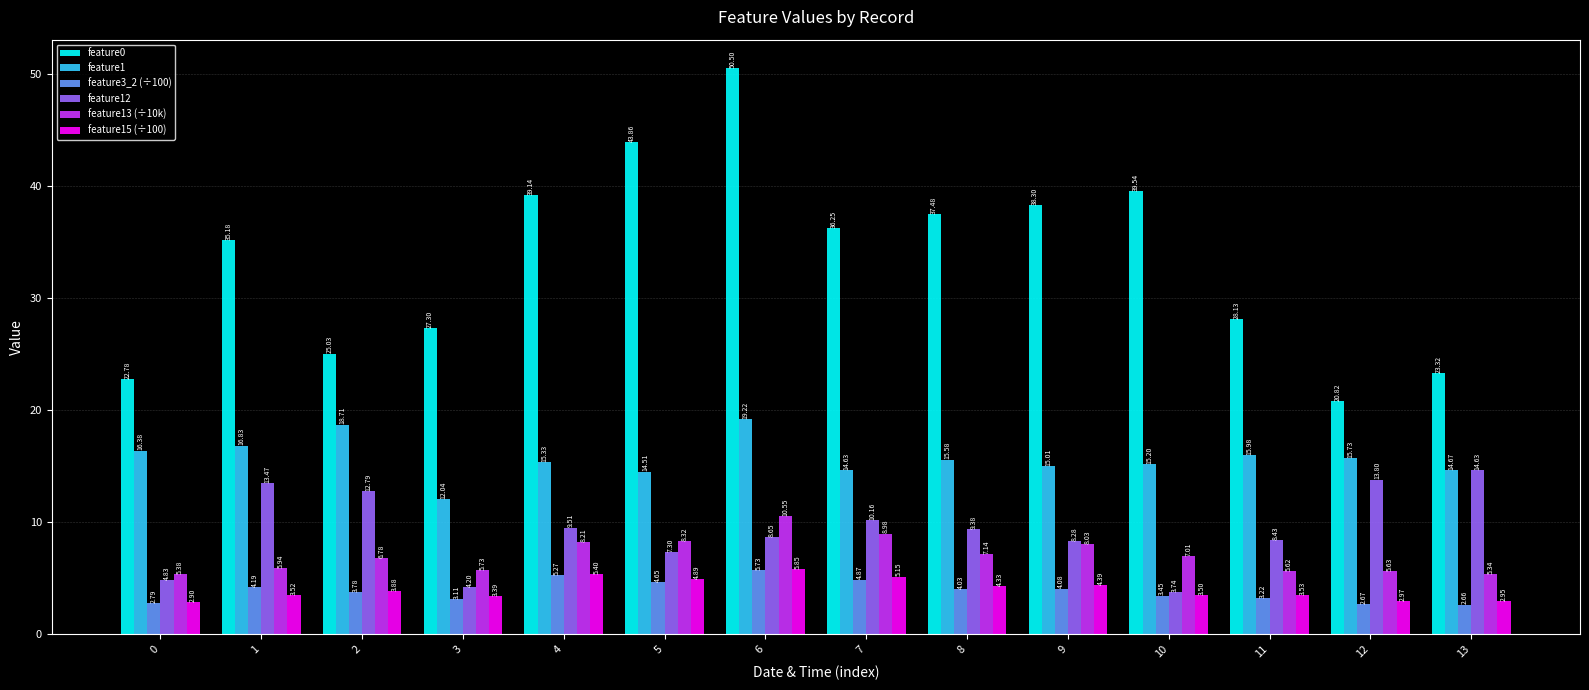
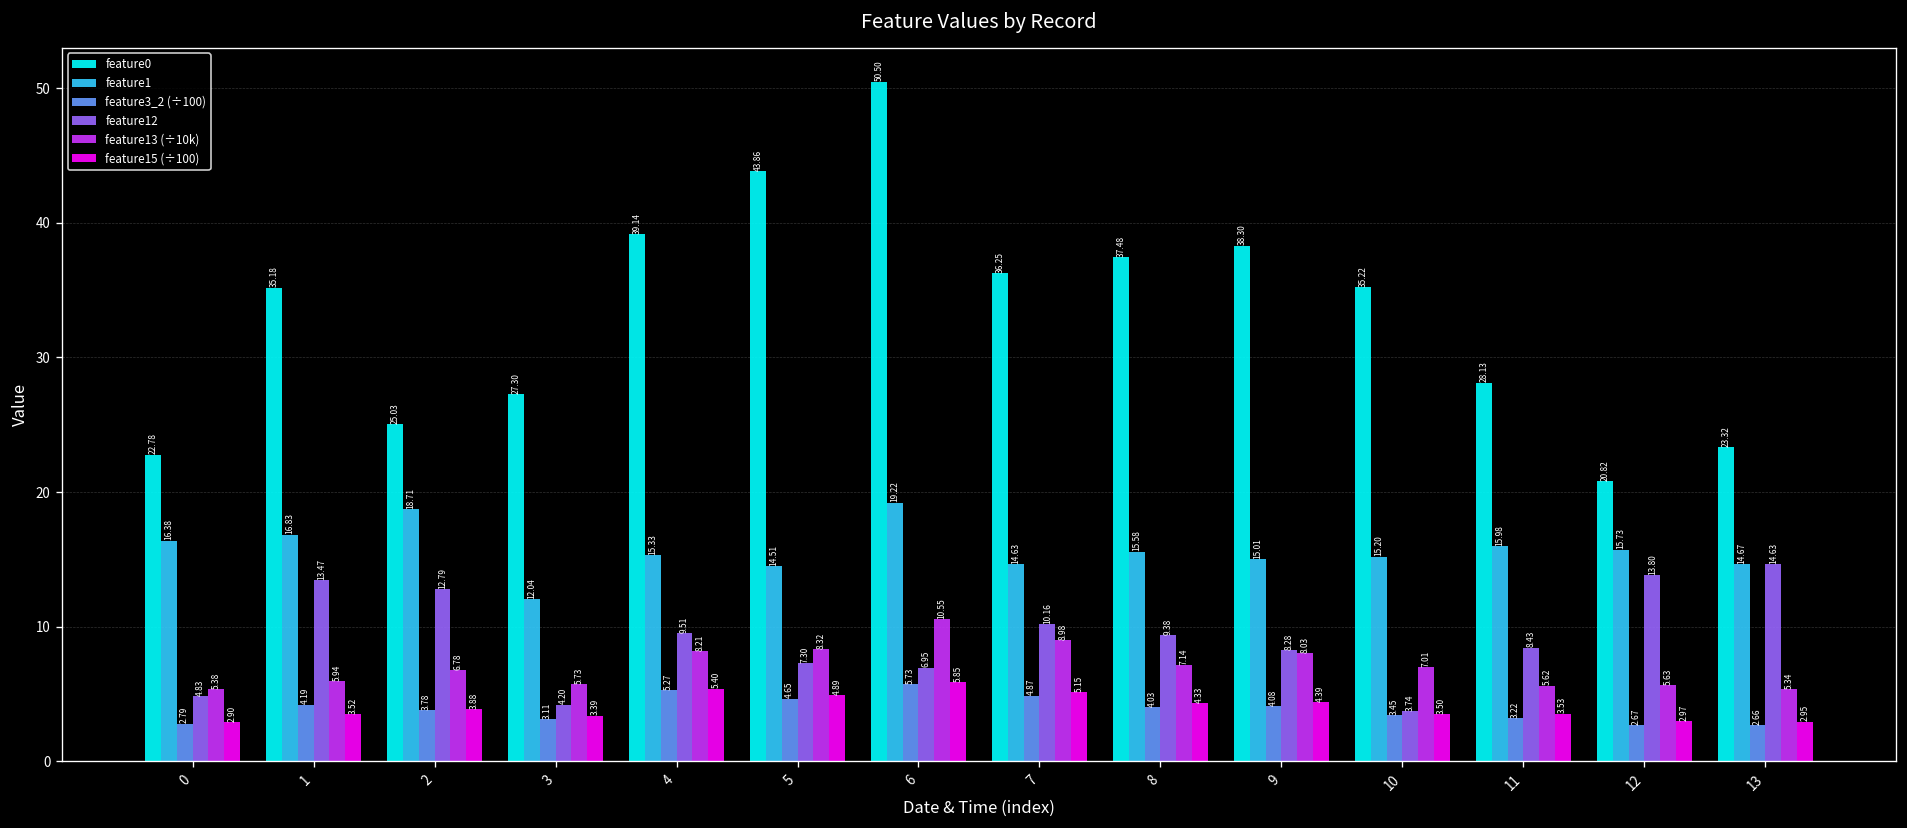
  {
    "feature0": {
      "0": 22.78,
      "1": 35.18,
      "2": 25.03,
      "3": 27.30,
      "4": 39.14,
      "5": 43.86,
      "6": 50.50,
      "7": 36.25,
      "8": 37.48,
      "9": 38.30,
-     "10": 39.54,
+     "10": 35.22,
      "11": 28.13,
      "12": 20.82,
      "13": 23.32
    },
    "feature1": {
      "0": 16.38,
      "1": 16.83,
      "2": 18.71,
      "3": 12.04,
      "4": 15.33,
      "5": 14.51,
      "6": 19.22,
      "7": 14.63,
      "8": 15.58,
      "9": 15.01,
      "10": 15.20,
      "11": 15.98,
      "12": 15.73,
      "13": 14.67
    },
    "feature3_2 (÷100)": {
      "0": 2.79,
      "1": 4.19,
      "2": 3.78,
      "3": 3.11,
      "4": 5.27,
      "5": 4.65,
      "6": 5.73,
      "7": 4.87,
      "8": 4.03,
      "9": 4.08,
      "10": 3.45,
      "11": 3.22,
      "12": 2.67,
      "13": 2.66
    },
    "feature12": {
      "0": 4.83,
      "1": 13.47,
      "2": 12.79,
      "3": 4.20,
      "4": 9.51,
      "5": 7.30,
-     "6": 8.65,
+     "6": 6.95,
      "7": 10.16,
      "8": 9.38,
      "9": 8.28,
      "10": 3.74,
      "11": 8.43,
      "12": 13.80,
      "13": 14.63
    },
    "feature13 (÷10k)": {
      "0": 5.38,
      "1": 5.94,
      "2": 6.78,
      "3": 5.73,
      "4": 8.21,
      "5": 8.32,
      "6": 10.55,
      "7": 8.98,
      "8": 7.14,
      "9": 8.03,
      "10": 7.01,
      "11": 5.62,
      "12": 5.63,
      "13": 5.34
    },
    "feature15 (÷100)": {
      "0": 2.90,
      "1": 3.52,
      "2": 3.88,
      "3": 3.39,
      "4": 5.40,
      "5": 4.89,
      "6": 5.85,
      "7": 5.15,
      "8": 4.33,
      "9": 4.39,
      "10": 3.50,
      "11": 3.53,
      "12": 2.97,
      "13": 2.95
    }
  }
